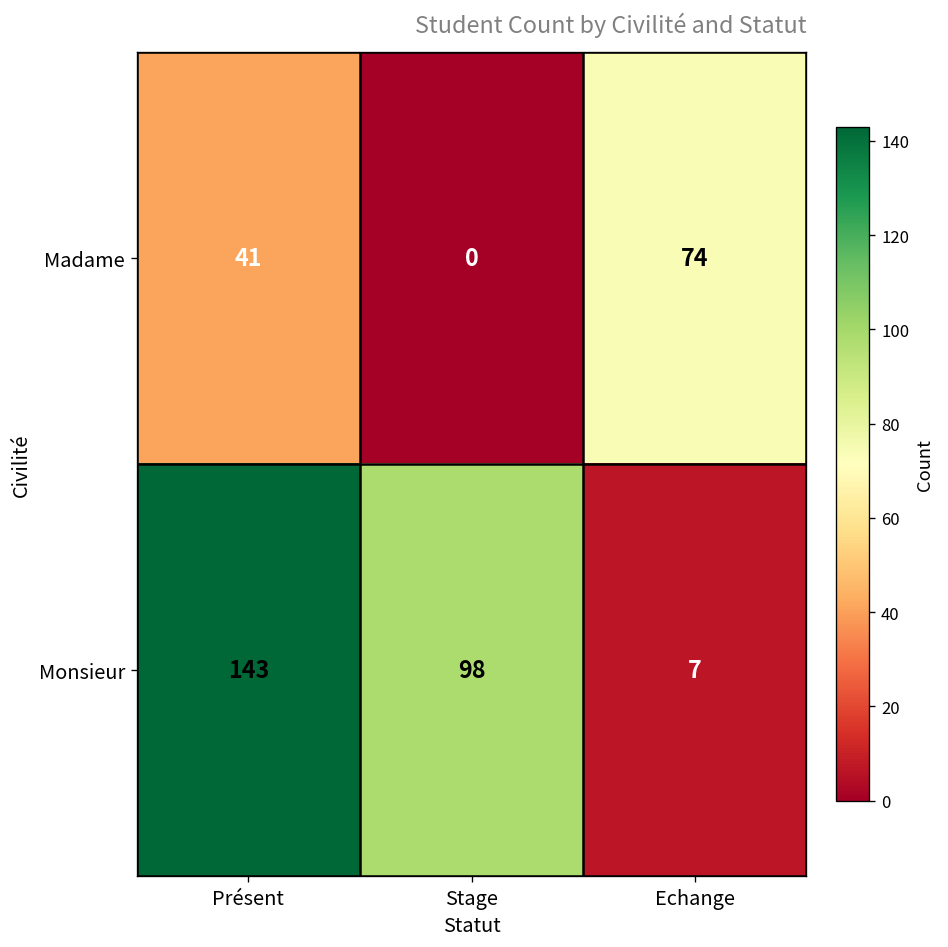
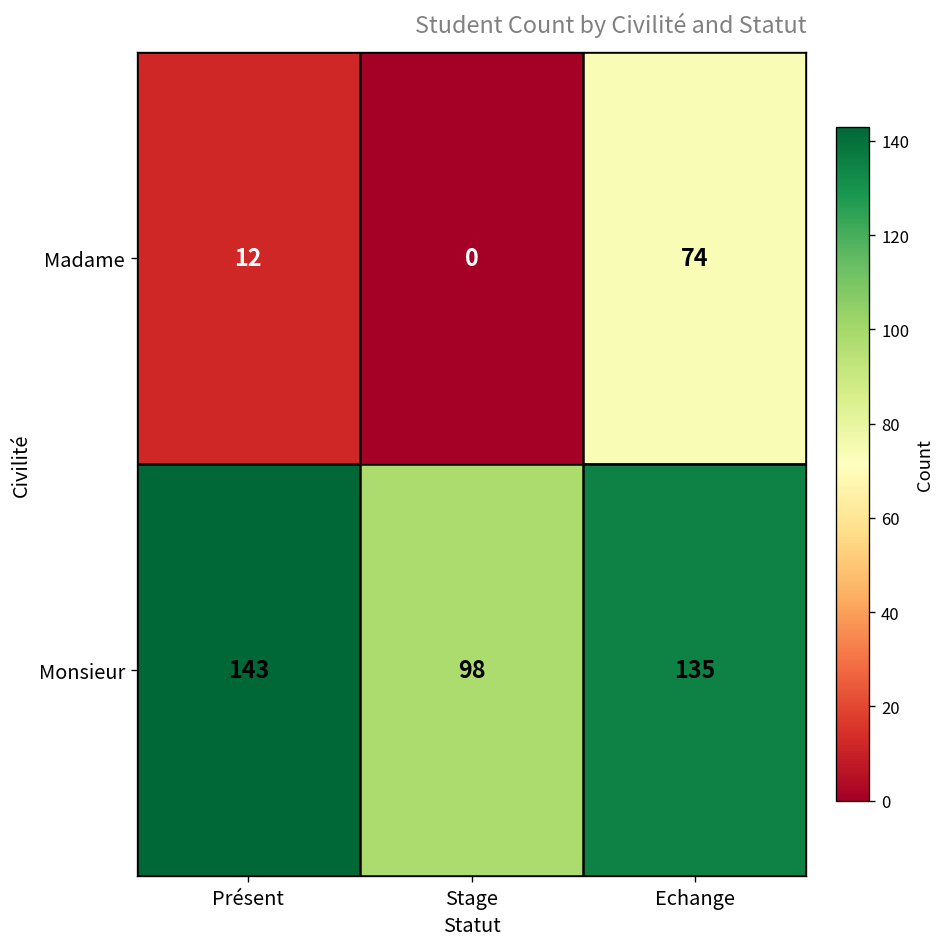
  {
    "Madame": {
-     "Présent": 41,
+     "Présent": 12,
      "Stage": 0,
      "Echange": 74
    },
    "Monsieur": {
      "Présent": 143,
      "Stage": 98,
-     "Echange": 7
+     "Echange": 135
    }
  }
